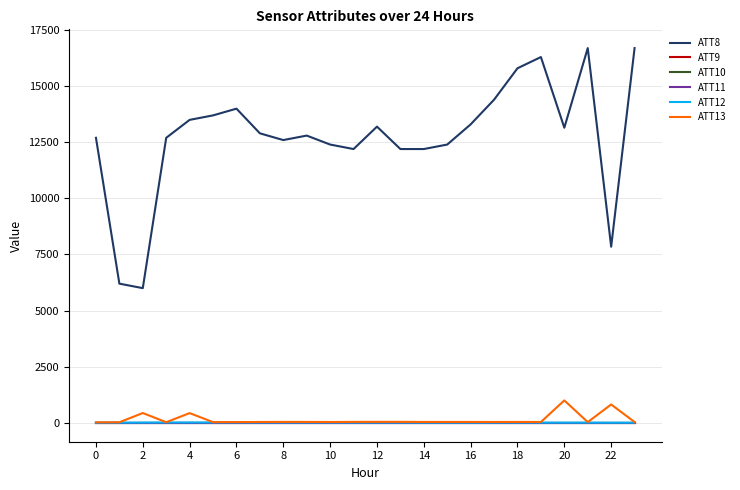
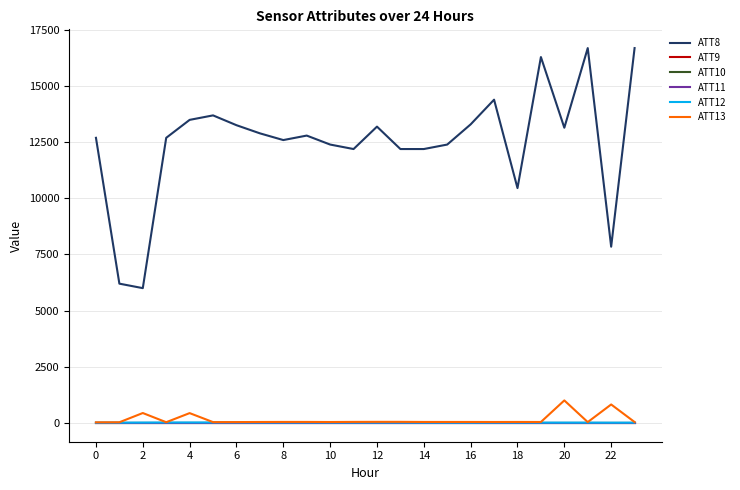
  {
    "ATT8": {
      "0": 12700,
      "2": 6000,
      "4": 13500,
-     "6": 14000,
+     "6": 13300,
      "8": 12600,
      "10": 12400,
      "12": 13200,
      "14": 12200,
      "16": 13300,
-     "18": 15800,
+     "18": 10500,
      "20": 13200,
      "22": 7800
    },
    "ATT13": {
      "2": 400,
      "4": 400,
      "20": 1000,
      "22": 800
    }
  }
